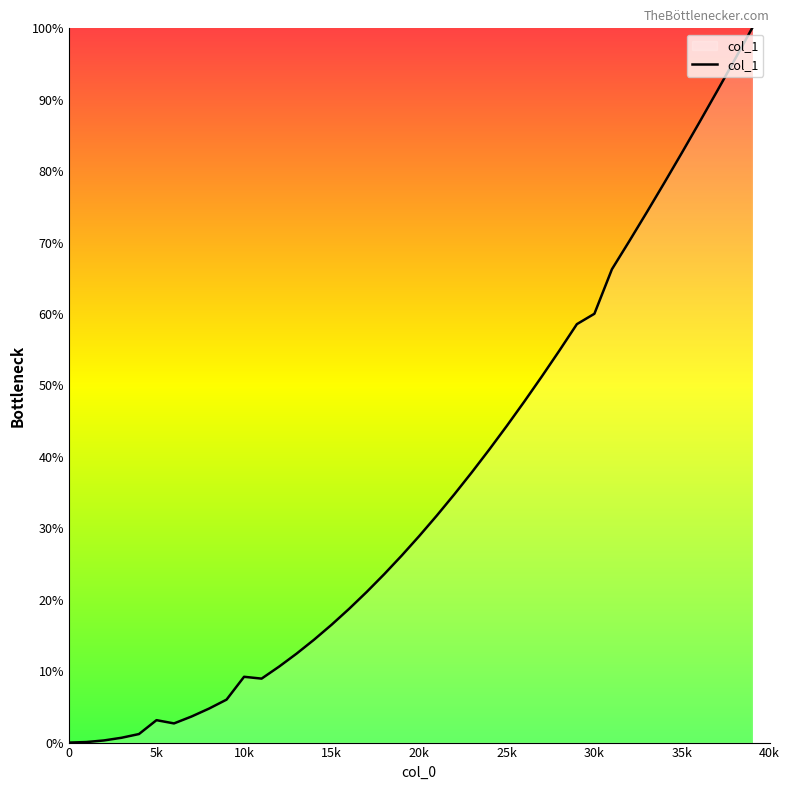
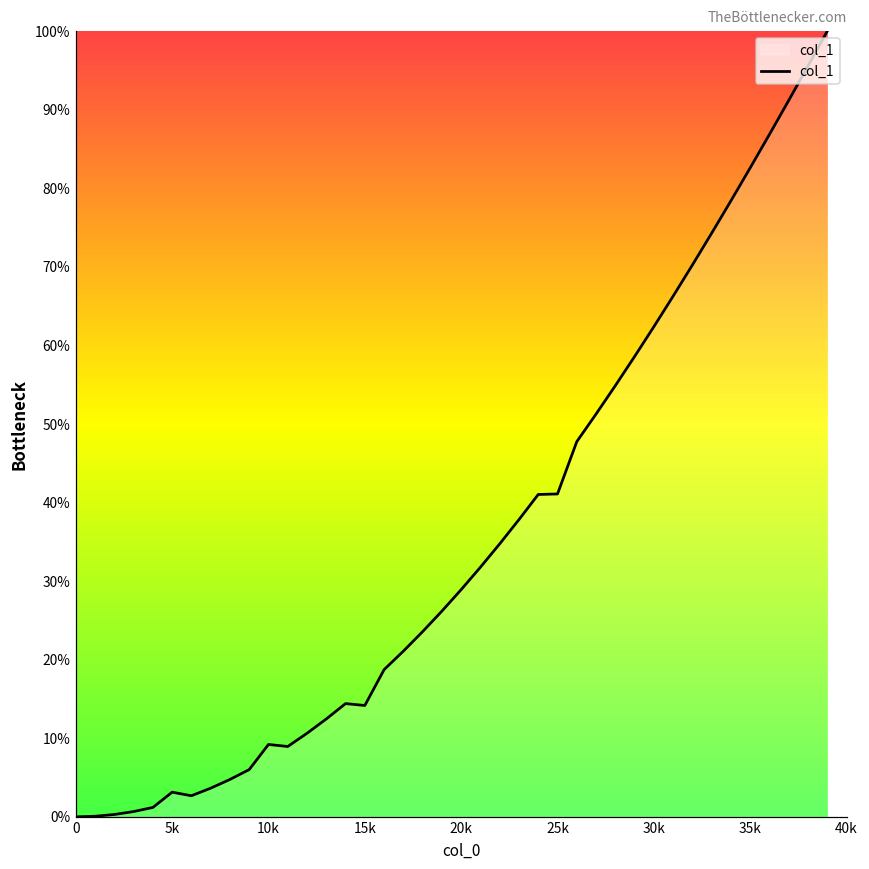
  {
    "0": "0%",
    "5k": "3%",
    "10k": "9%",
-   "15k": "17%",
+   "15k": "14%",
    "20k": "29%",
-   "25k": "44%",
-   "30k": "60%",
+   "25k": "41%",
+   "30k": "62%",
    "35k": "83%"
  }
